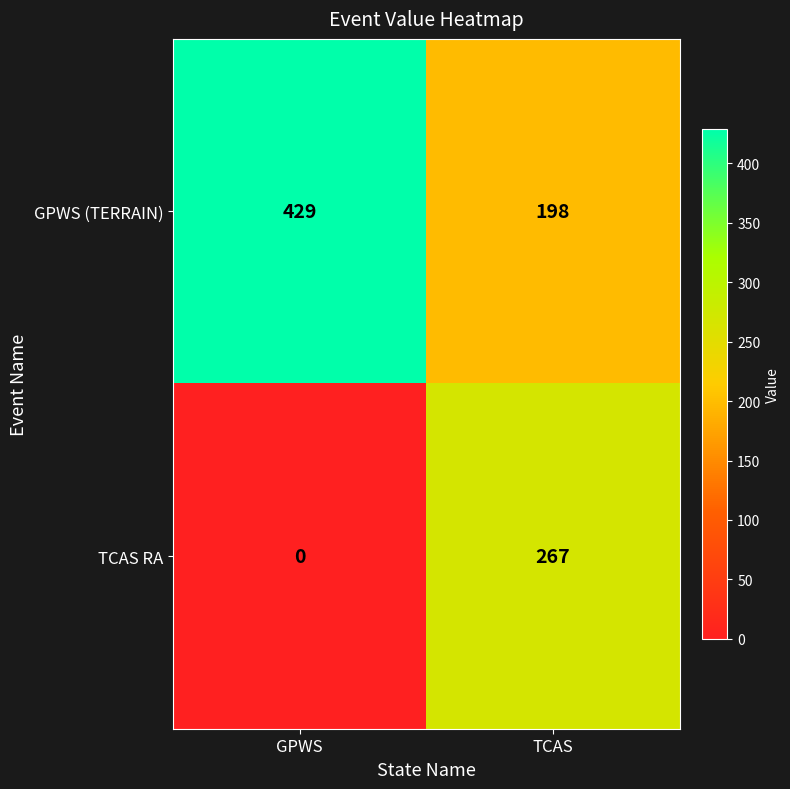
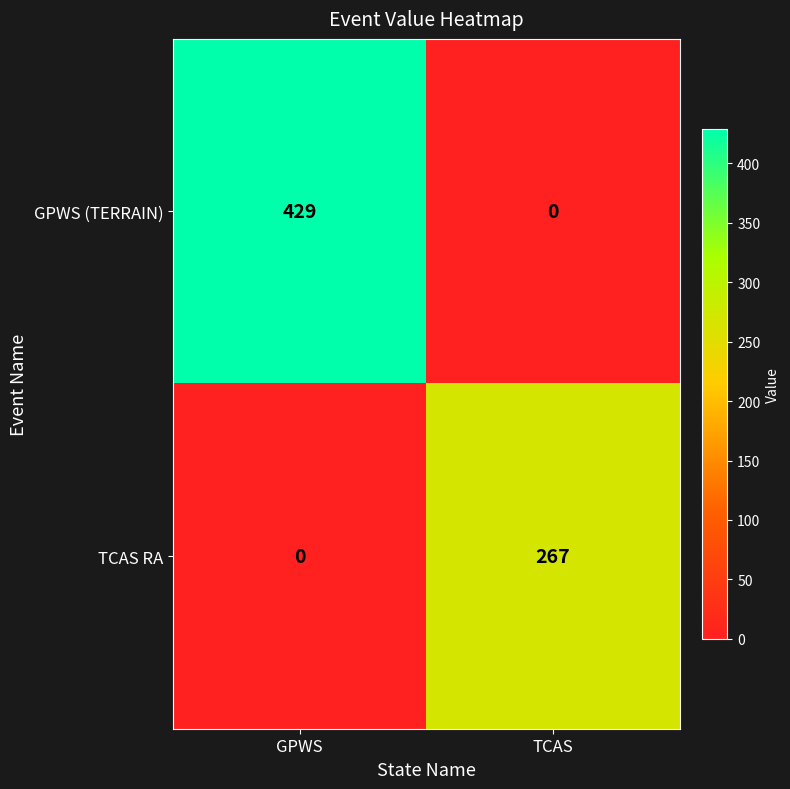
  {
    "GPWS (TERRAIN)": {
      "GPWS": 429,
-     "TCAS": 198
+     "TCAS": 0
    },
    "TCAS RA": {
      "GPWS": 0,
      "TCAS": 267
    }
  }
